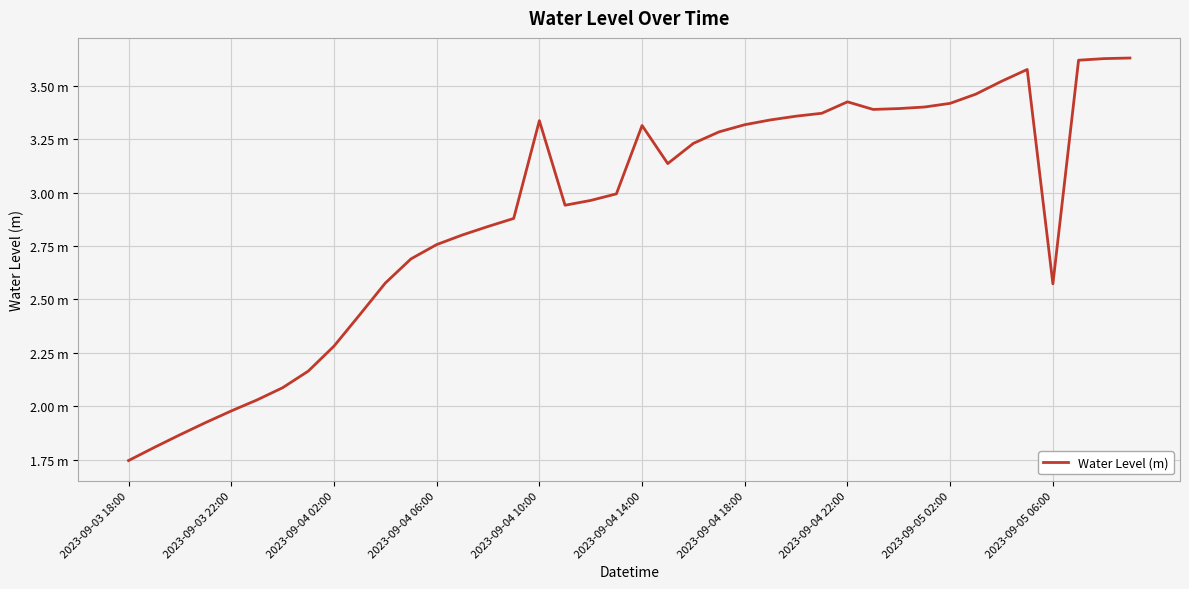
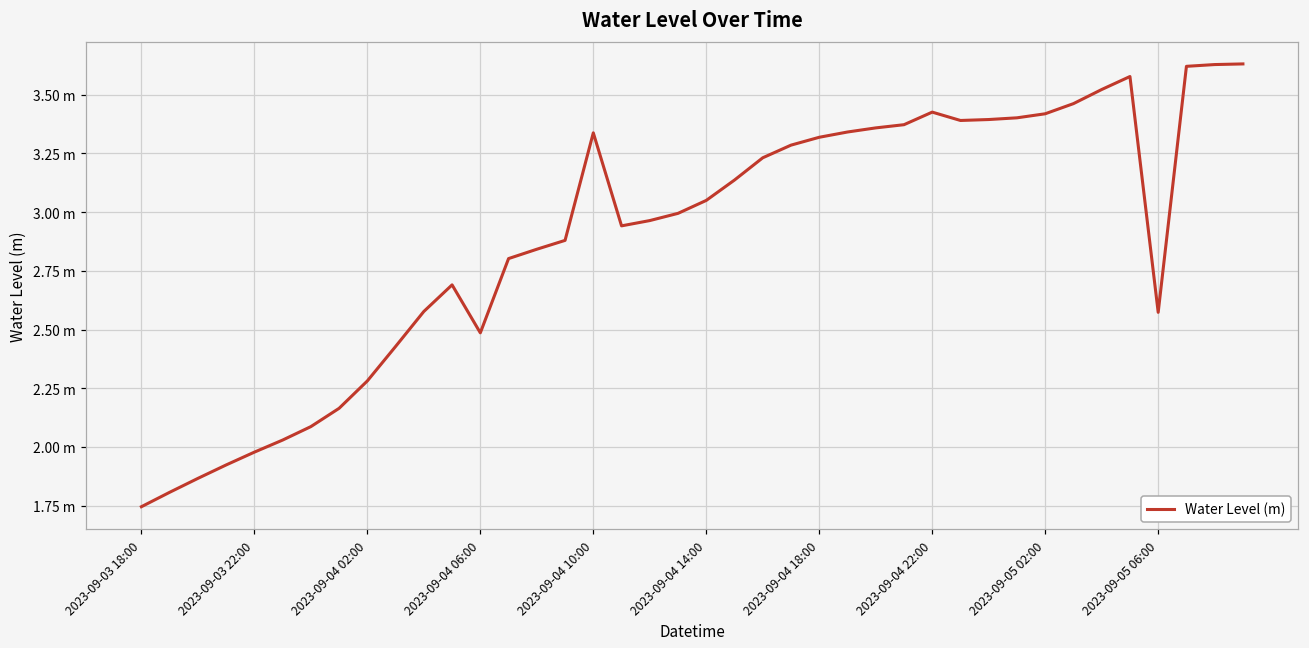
  {
    "2023-09-03 18:00": "1.75 m",
    "2023-09-03 22:00": "1.98 m",
    "2023-09-04 02:00": "2.28 m",
-   "2023-09-04 06:00": "2.76 m",
+   "2023-09-04 06:00": "2.49 m",
    "2023-09-04 10:00": "3.34 m",
-   "2023-09-04 14:00": "3.32 m",
+   "2023-09-04 14:00": "3.05 m",
    "2023-09-04 18:00": "3.32 m",
    "2023-09-04 22:00": "3.43 m",
    "2023-09-05 02:00": "3.42 m",
    "2023-09-05 06:00": "2.57 m"
  }
